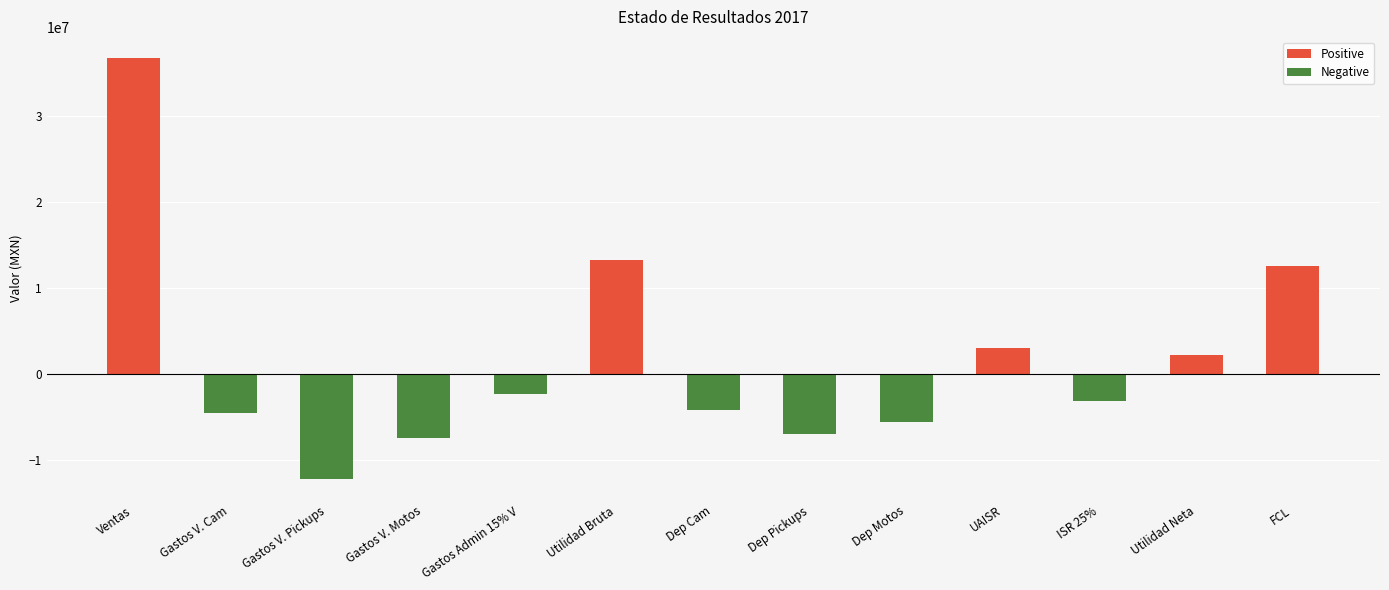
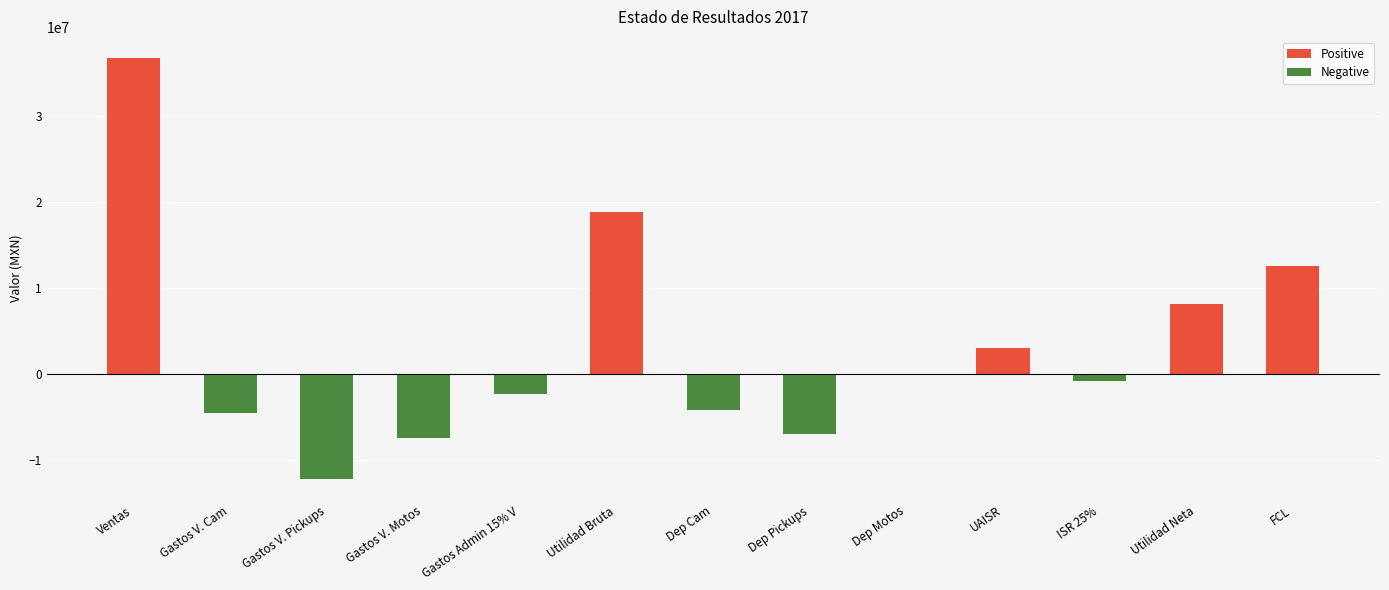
  {
    "Ventas": 37000000,
    "Gastos V. Cam": -4000000,
    "Gastos V. Pickups": -12000000,
    "Gastos V. Motos": -7000000,
    "Gastos Admin 15% V": -2000000,
-   "Utilidad Bruta": 13000000,
+   "Utilidad Bruta": 19000000,
    "Dep Cam": -4000000,
    "Dep Pickups": -7000000,
-   "Dep Motos": -6000000,
+   "Dep Motos": 0,
    "UAISR": 3000000,
-   "ISR 25%": -3000000,
-   "Utilidad Neta": 2000000,
+   "ISR 25%": -1000000,
+   "Utilidad Neta": 8000000,
    "FCL": 13000000
  }
